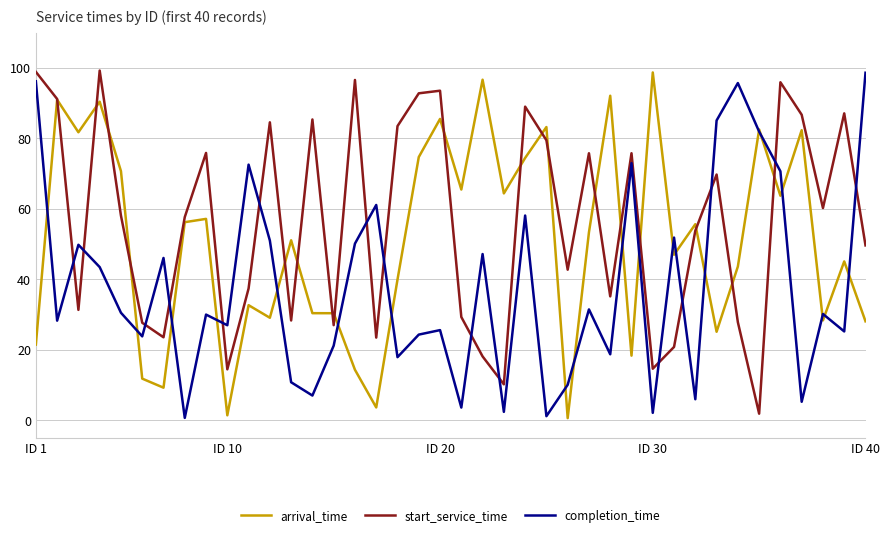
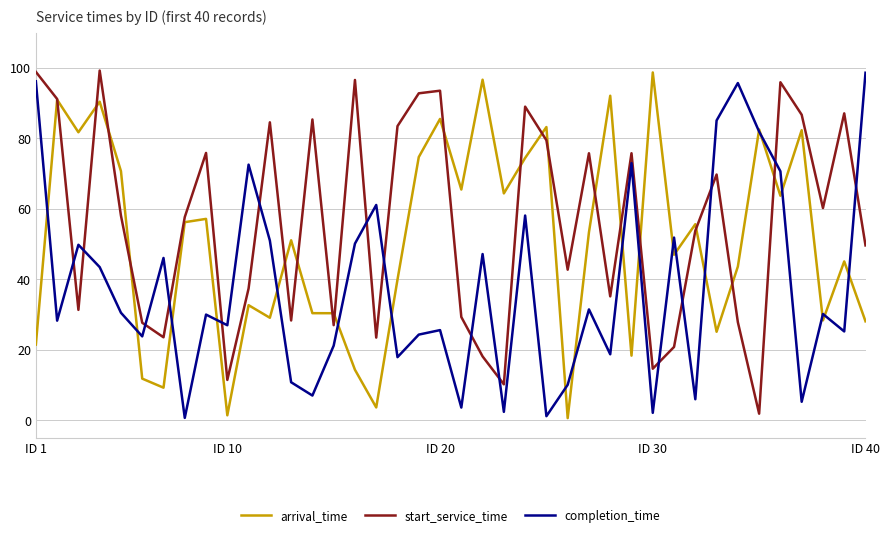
  {
    "arrival_time": {
      "ID 1": 21,
      "ID 10": 1,
      "ID 20": 86,
      "ID 30": 99,
      "ID 40": 28
    },
    "start_service_time": {
      "ID 1": 99,
-     "ID 10": 14,
+     "ID 10": 11,
      "ID 20": 94,
      "ID 30": 15,
      "ID 40": 50
    },
    "completion_time": {
      "ID 1": 96,
      "ID 10": 27,
      "ID 20": 26,
      "ID 30": 2,
      "ID 40": 99
    }
  }
